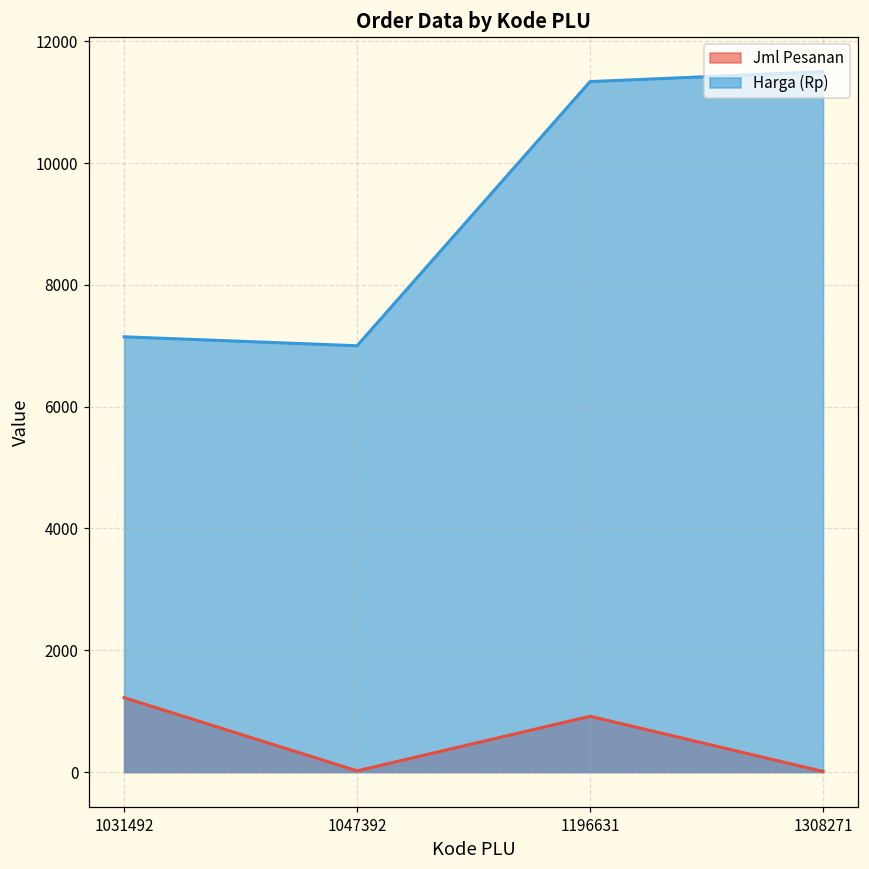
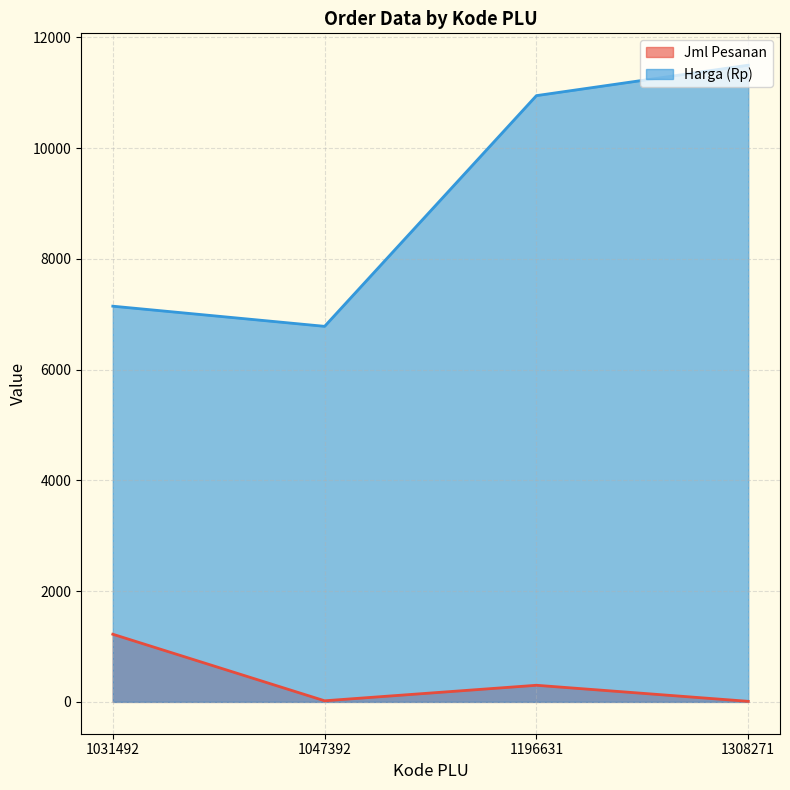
  {
    "Jml Pesanan": {
      "1031492": 1200,
      "1047392": 0,
-     "1196631": 900,
+     "1196631": 300,
      "1308271": 0
    },
    "Harga (Rp)": {
      "1031492": 7100,
-     "1047392": 7000,
-     "1196631": 11300
+     "1047392": 6800,
+     "1196631": 11000
    }
  }
